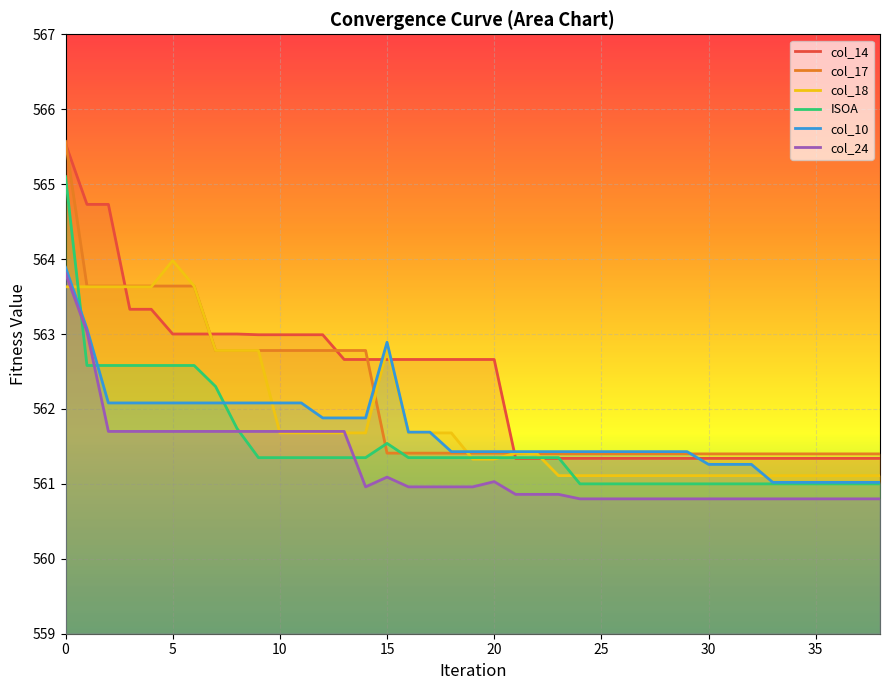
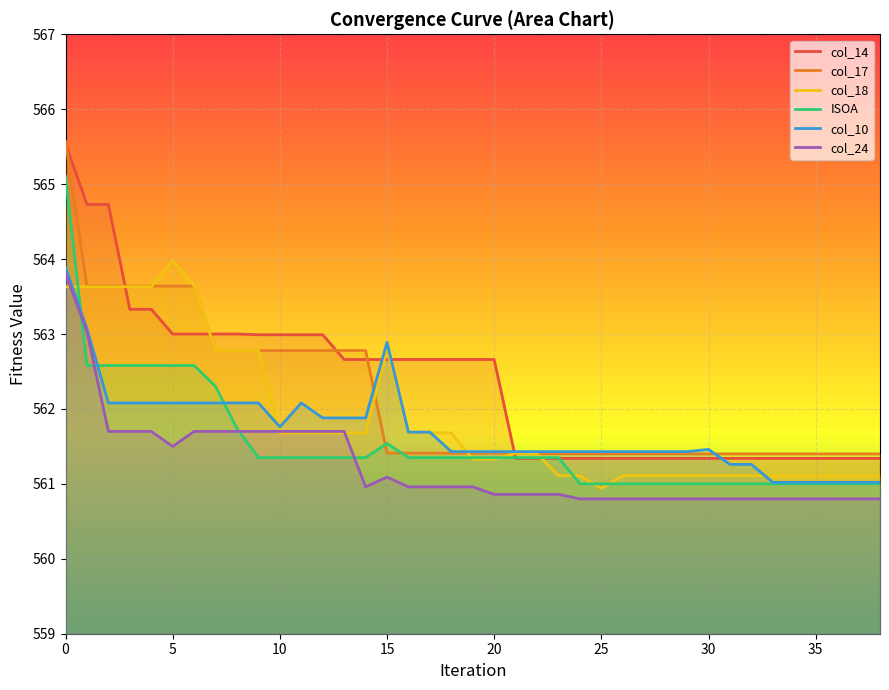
  {
    "col_18": {
      "0": 563.6,
      "5": 564.0,
      "15": 562.8,
-     "25": 561.1,
+     "25": 560.9,
      "30": 561.1,
      "35": 561.1
    },
    "ISOA": {
      "0": 565.1,
      "5": 562.6,
      "10": 561.4,
      "15": 561.5,
      "25": 561.0,
      "30": 561.0
    },
    "col_10": {
      "0": 563.9,
      "5": 562.1,
-     "10": 562.1,
+     "10": 561.8,
      "15": 562.9,
-     "30": 561.3
+     "30": 561.5
    },
    "col_24": {
      "0": 563.8,
-     "5": 561.7,
+     "5": 561.5,
      "15": 561.1,
-     "20": 561.0,
+     "20": 560.9,
      "25": 560.8,
      "30": 560.8,
      "35": 560.8
    }
  }
